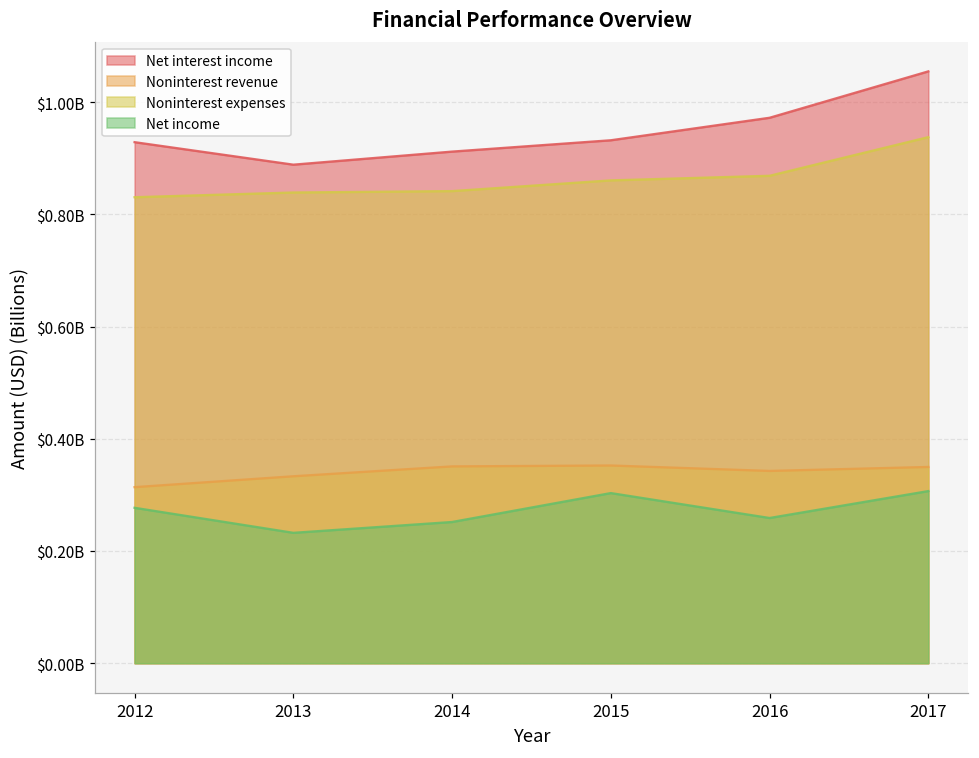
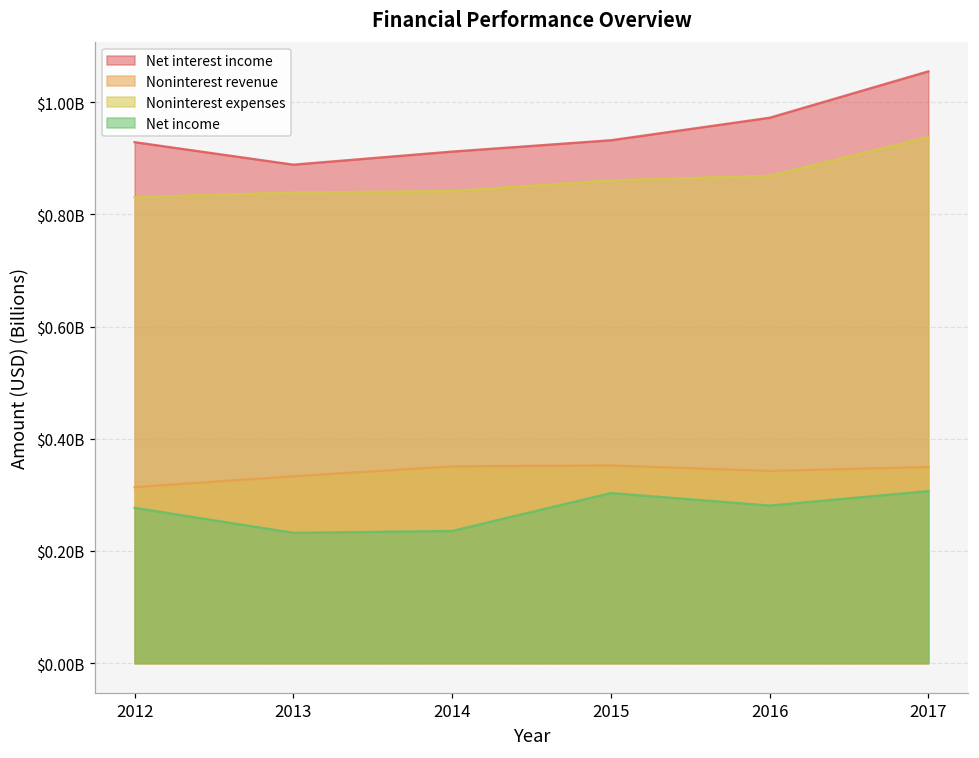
  {
    "Net income": {
      "2012": "$280000000",
      "2013": "$230000000",
-     "2014": "$250000000",
+     "2014": "$240000000",
      "2015": "$300000000",
-     "2016": "$260000000",
+     "2016": "$280000000",
      "2017": "$310000000"
    }
  }
